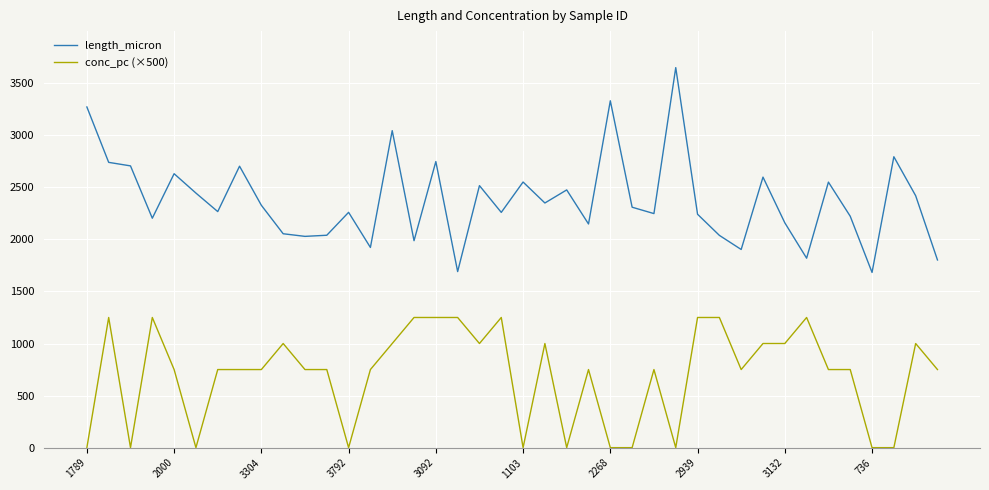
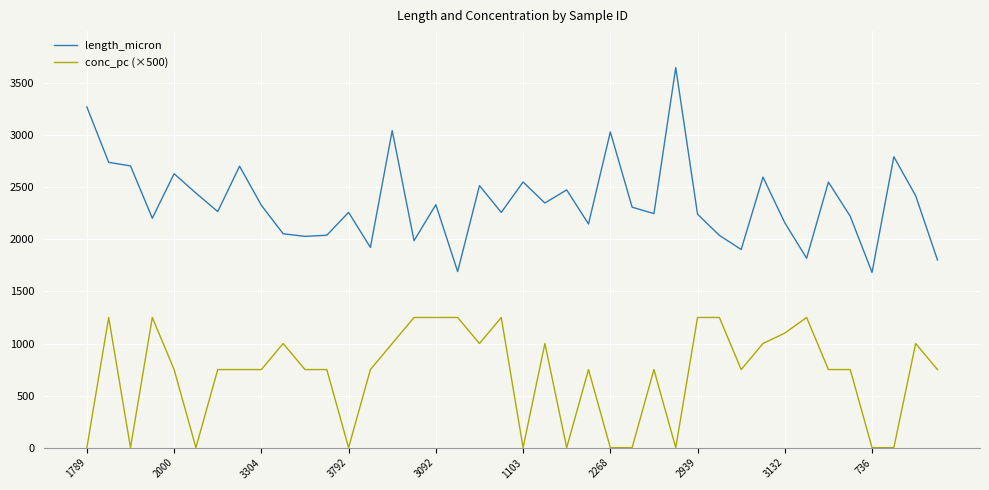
  {
    "length_micron": {
      "1789": 3270,
      "2000": 2630,
      "3304": 2330,
      "3792": 2260,
-     "3092": 2750,
+     "3092": 2330,
      "1103": 2550,
-     "2268": 3330,
+     "2268": 3030,
      "2939": 2240,
      "3132": 2160,
      "736": 1680
    },
    "conc_pc (×500)": {
      "1789": 0,
      "2000": 750,
      "3304": 750,
      "3792": 0,
      "3092": 1250,
      "1103": 0,
      "2268": 0,
      "2939": 1250,
-     "3132": 1000,
+     "3132": 1100,
      "736": 0
    }
  }
